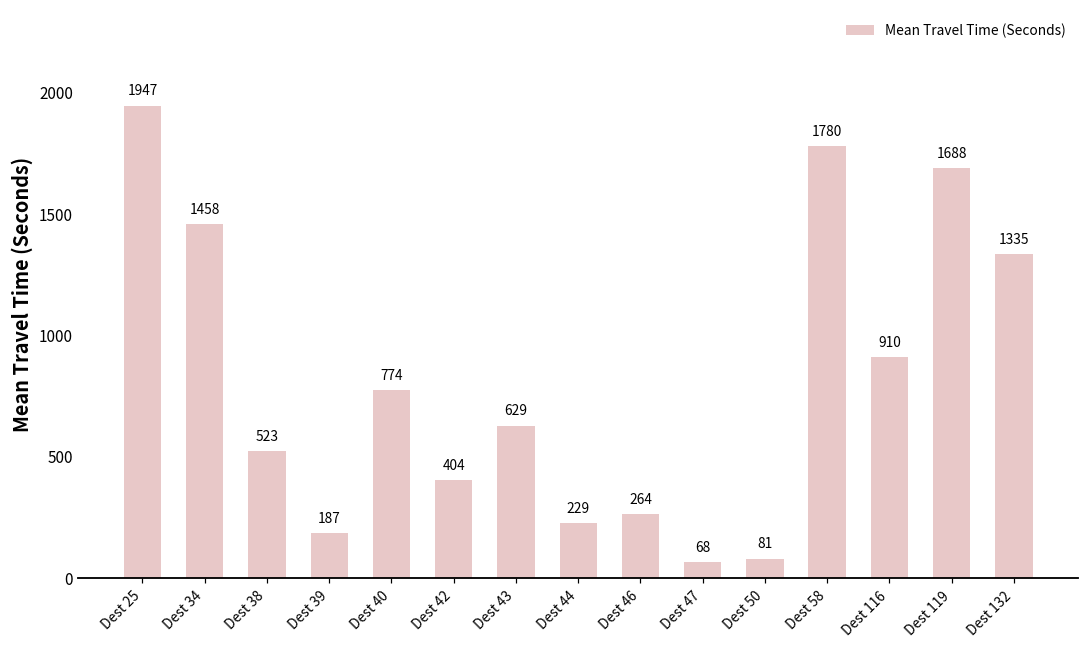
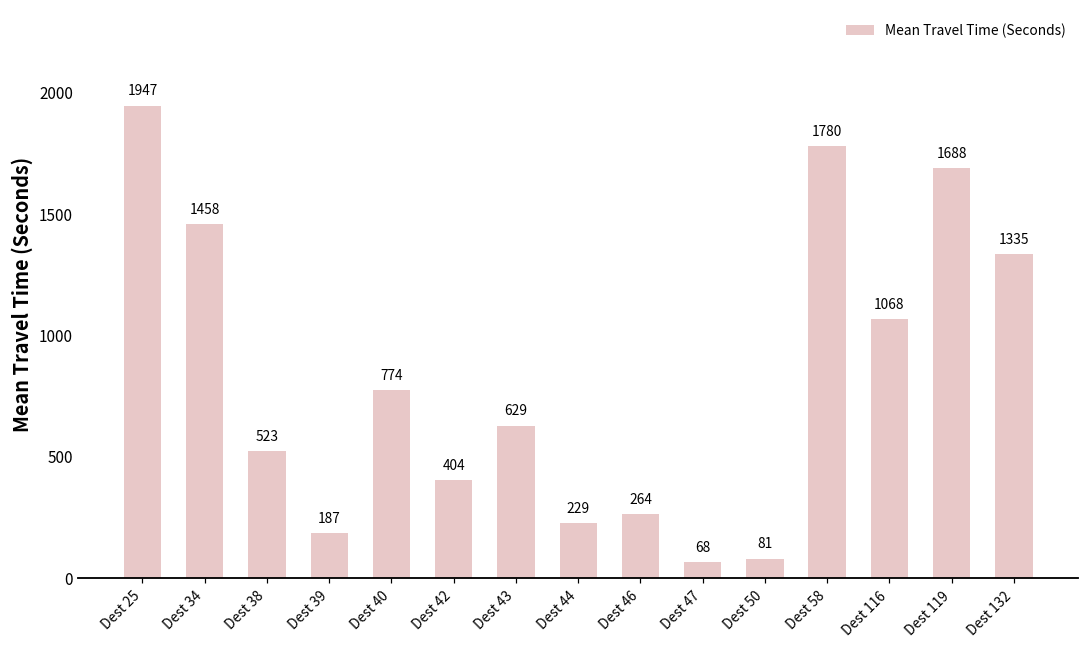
  {
    "Dest 25": 1947,
    "Dest 34": 1458,
    "Dest 38": 523,
    "Dest 39": 187,
    "Dest 40": 774,
    "Dest 42": 404,
    "Dest 43": 629,
    "Dest 44": 229,
    "Dest 46": 264,
    "Dest 47": 68,
    "Dest 50": 81,
    "Dest 58": 1780,
-   "Dest 116": 910,
+   "Dest 116": 1068,
    "Dest 119": 1688,
    "Dest 132": 1335
  }
